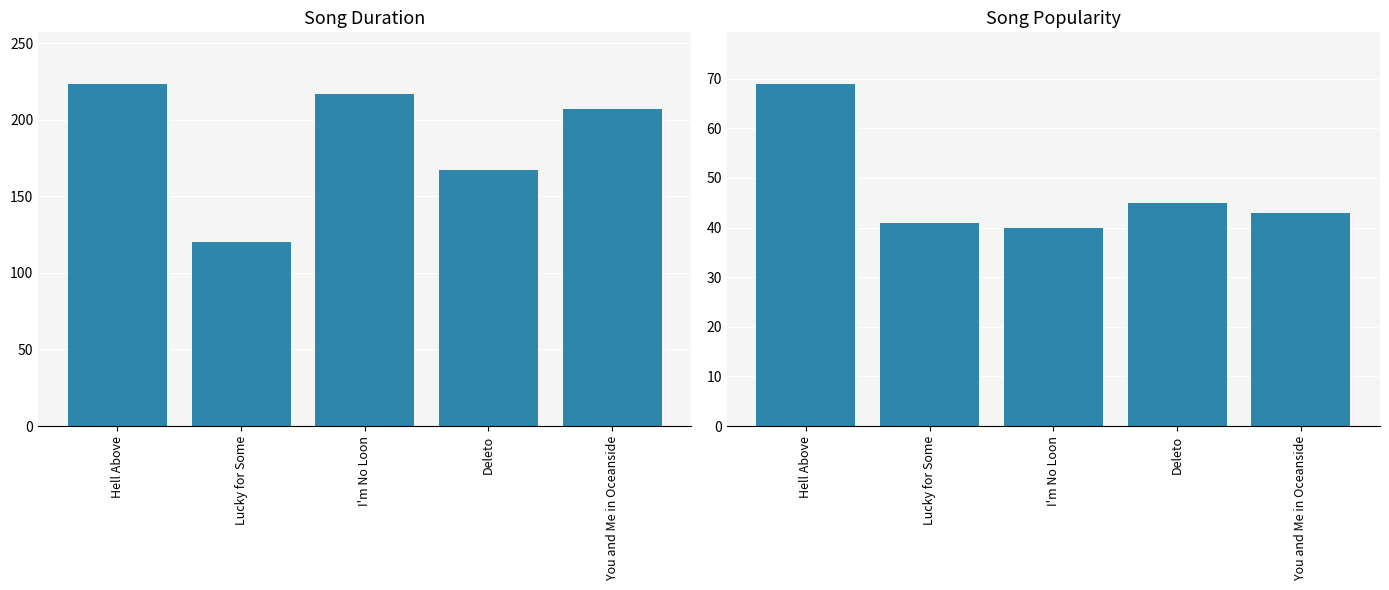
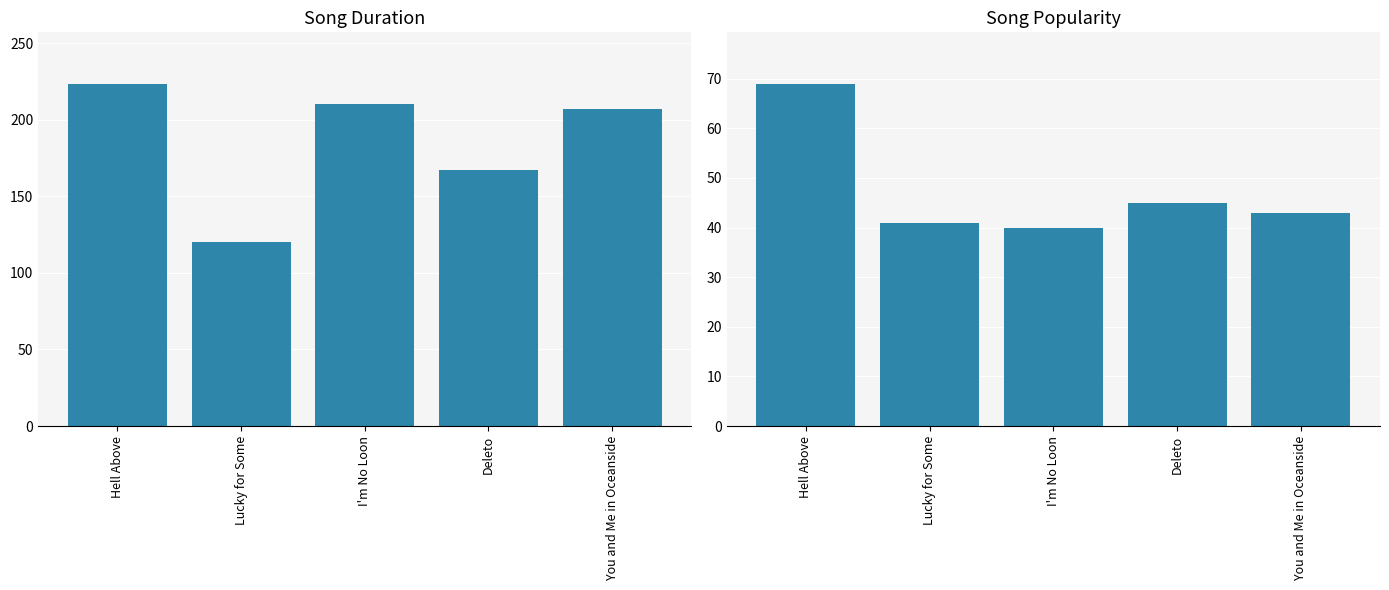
  {
    "Song Duration": {
      "Hell Above": 224,
      "Lucky for Some": 120,
-     "I'm No Loon": 217,
+     "I'm No Loon": 210,
      "Deleto": 167,
      "You and Me in Oceanside": 207
    },
    "Song Popularity": {
      "Hell Above": 69,
      "Lucky for Some": 41,
      "I'm No Loon": 40,
      "Deleto": 45,
      "You and Me in Oceanside": 43
    }
  }
